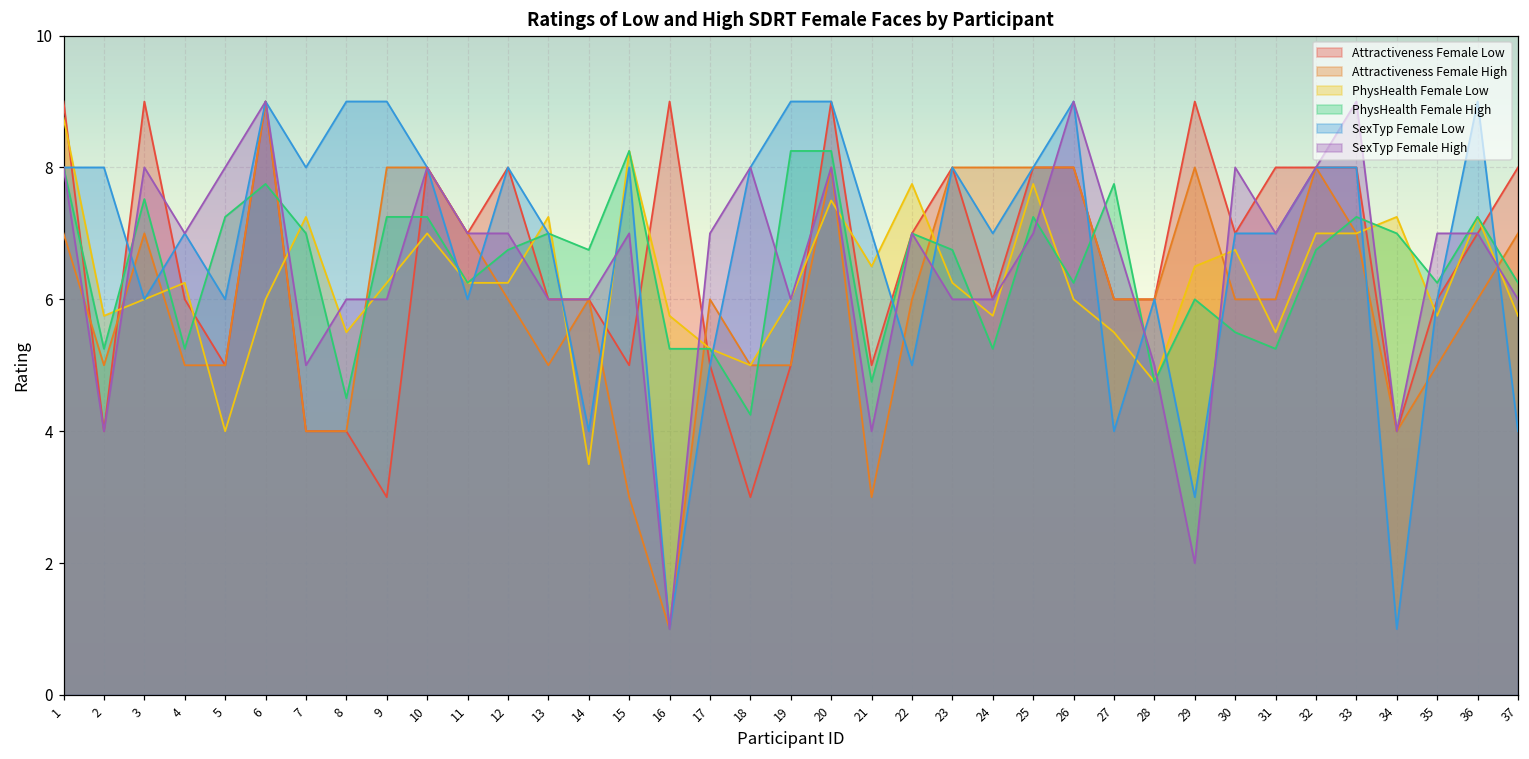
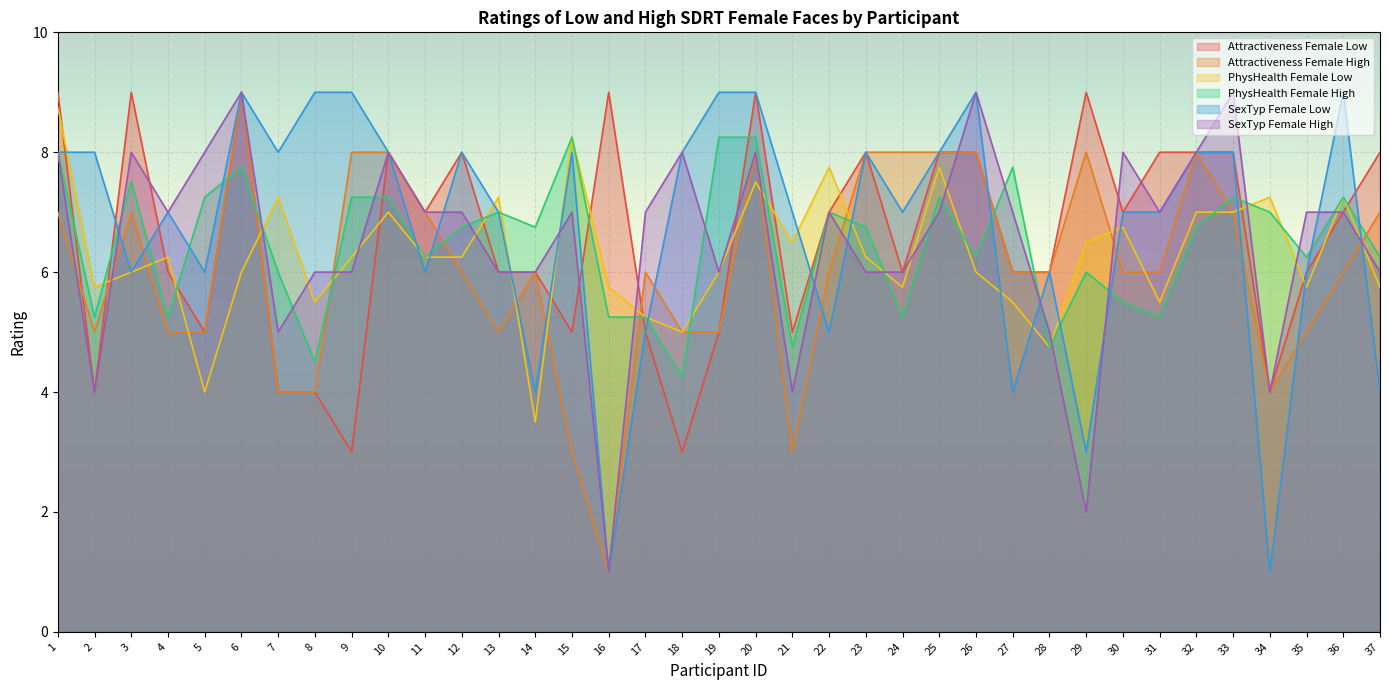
  {
    "PhysHealth Female High": {
      "2": 5.3,
      "3": 7.5,
      "4": 5.3,
      "5": 7.3,
      "6": 7.8,
-     "7": 7,
+     "7": 6,
      "8": 4.5,
      "9": 7.3,
      "10": 7.3,
      "12": 6.8,
      "14": 6.8,
      "16": 5.3,
      "18": 4.3,
      "19": 8.3,
      "20": 8.3,
      "21": 4.8,
      "23": 6.8,
      "24": 5.3,
      "25": 7.3,
      "26": 6.3,
      "27": 7.8,
      "29": 6,
      "30": 5.5,
      "31": 5.3,
      "32": 6.8,
      "33": 7.3,
      "34": 7,
      "35": 6.3,
      "37": 6.3
    },
    "SexTyp Female Low": {
      "2": 8,
      "5": 6,
      "7": 8,
      "8": 9,
      "9": 9,
      "11": 6,
      "14": 4,
      "15": 8,
      "19": 9,
      "21": 7,
      "22": 5,
      "24": 7,
      "27": 4,
      "29": 3,
      "34": 1,
      "37": 4
    },
    "SexTyp Female High": {
      "3": 8,
      "5": 8,
      "7": 5,
      "8": 6,
      "9": 6,
      "12": 7,
      "15": 7,
      "17": 7,
      "21": 4,
      "23": 6,
      "25": 7,
      "27": 7,
      "28": 5,
      "29": 2,
      "30": 8,
      "35": 7,
      "37": 6
    }
  }
